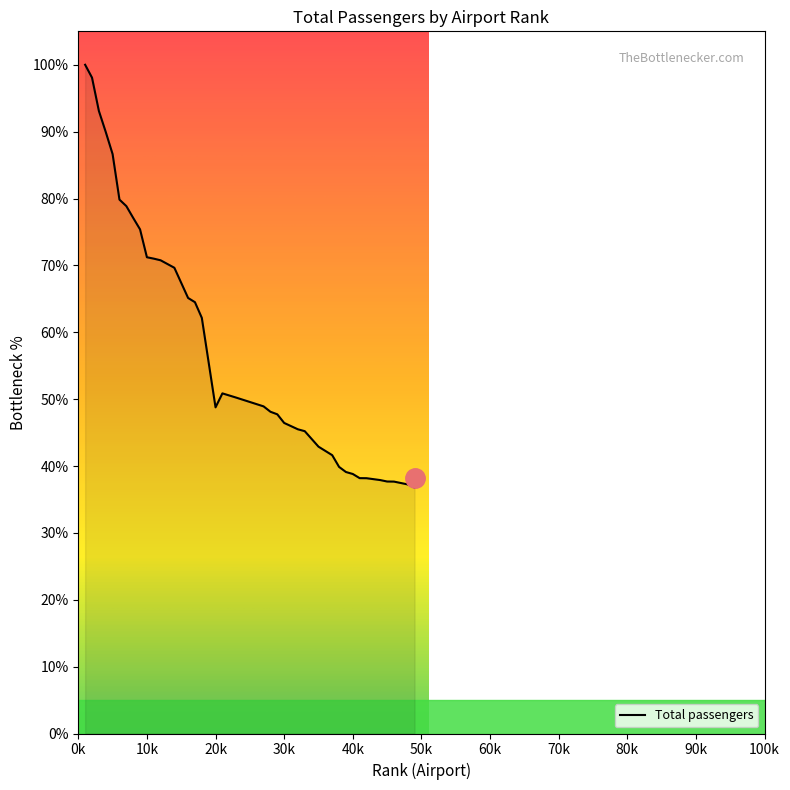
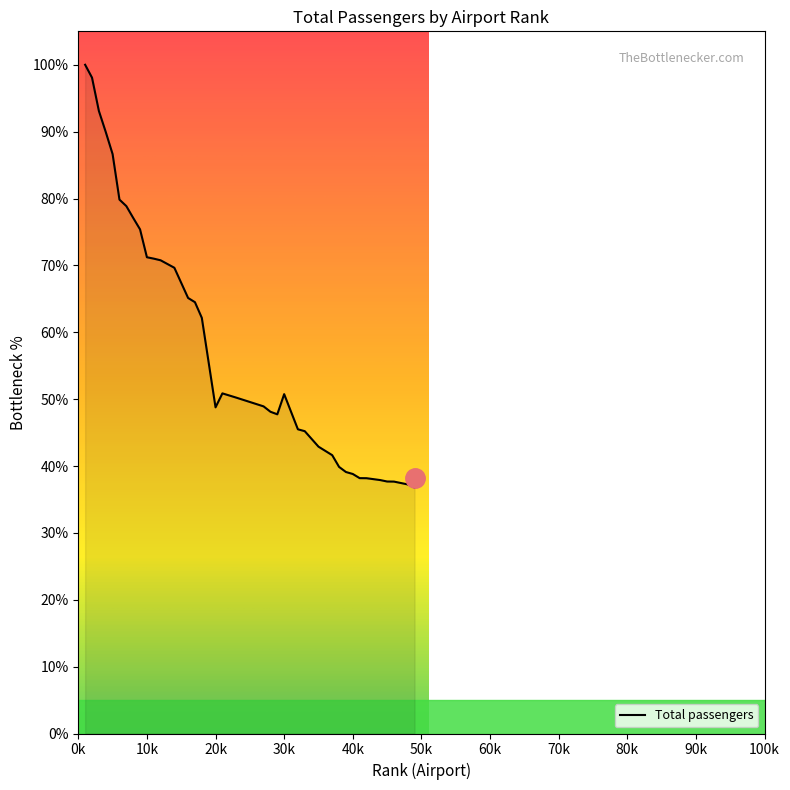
  {
    "Total passengers": {
      "10k": "71%",
      "20k": "49%",
-     "30k": "46%",
+     "30k": "51%",
      "40k": "39%"
    }
  }
